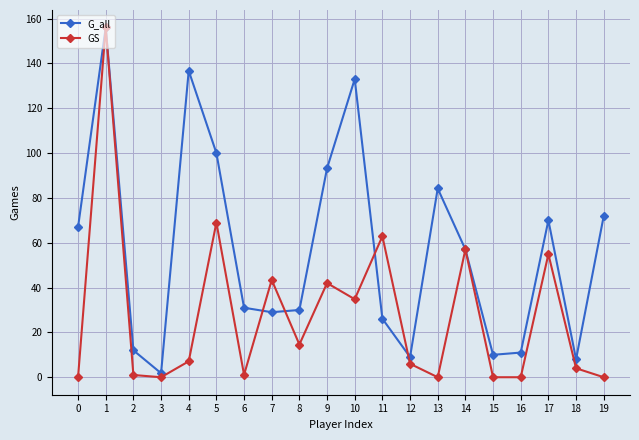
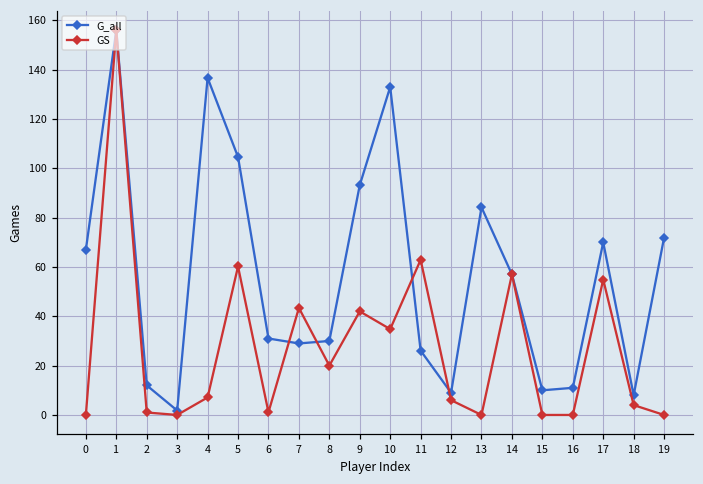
  {
    "G_all": {
      "0": 67,
      "2": 12,
      "3": 2,
      "4": 137,
-     "5": 100,
+     "5": 105,
      "6": 31,
      "7": 29,
      "8": 30,
      "9": 93,
      "10": 133,
      "11": 26,
      "12": 9,
      "13": 84,
      "15": 10,
      "16": 11,
      "17": 70,
      "18": 8,
      "19": 72
    },
    "GS": {
      "0": 0,
      "2": 1,
      "3": 0,
      "4": 7,
-     "5": 69,
+     "5": 60,
      "6": 1,
      "7": 43,
-     "8": 15,
+     "8": 20,
      "9": 42,
      "10": 35,
      "11": 63,
      "12": 6,
      "13": 0,
      "15": 0,
      "16": 0,
      "17": 55,
      "18": 4,
      "19": 0
    }
  }
